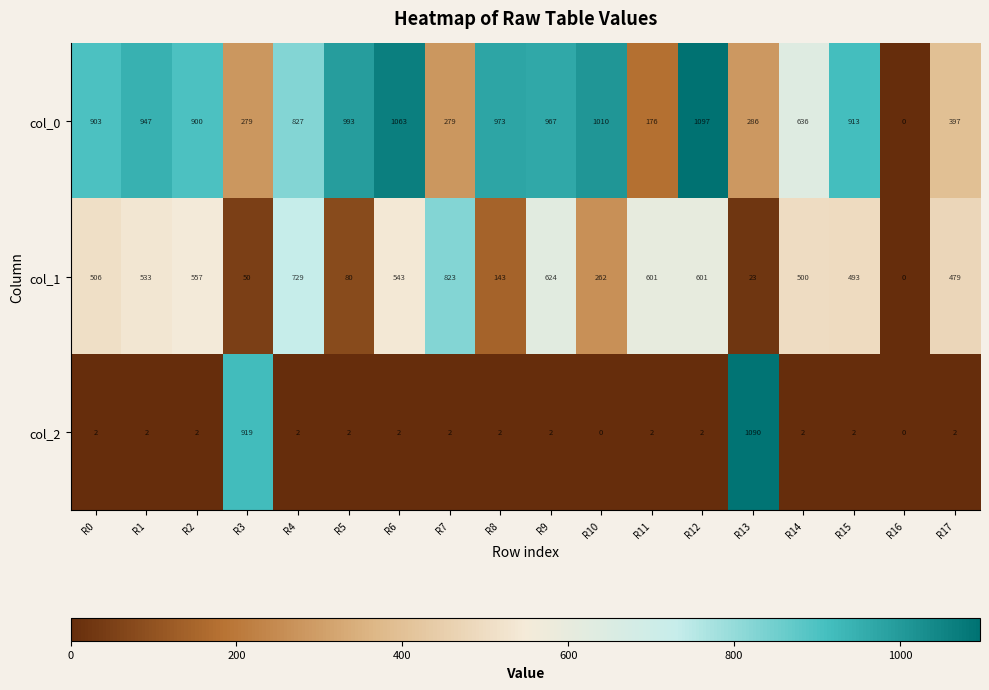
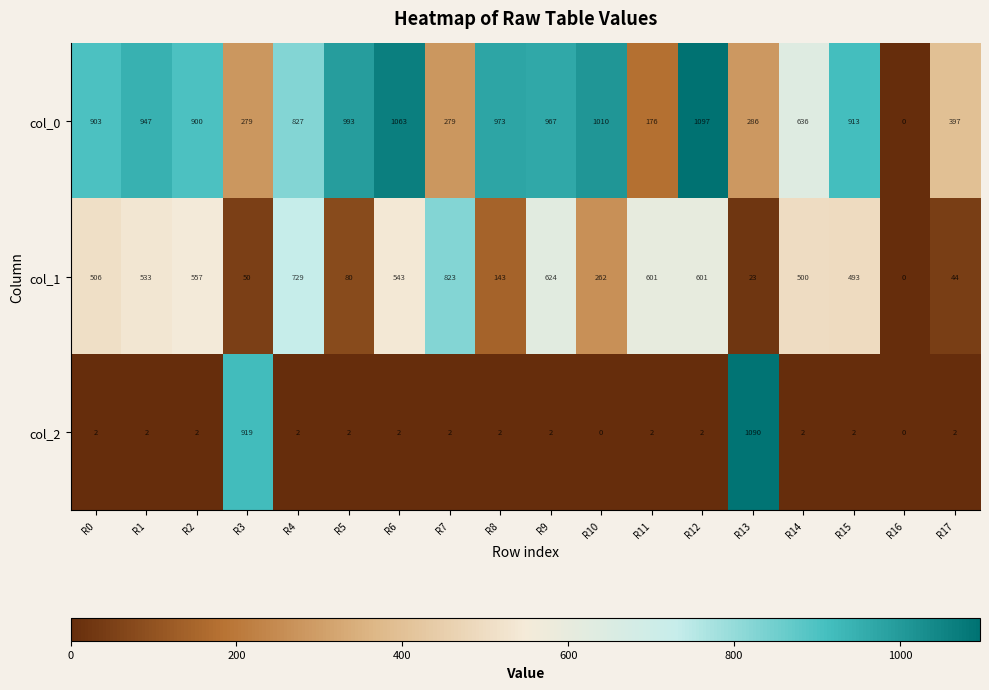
  {
    "col_0": {
      "R0": 903,
      "R1": 947,
      "R2": 900,
      "R3": 279,
      "R4": 827,
      "R5": 993,
      "R6": 1063,
      "R7": 279,
      "R8": 973,
      "R9": 967,
      "R10": 1010,
      "R11": 176,
      "R12": 1097,
      "R13": 286,
      "R14": 636,
      "R15": 913,
      "R16": 0,
      "R17": 397
    },
    "col_1": {
      "R0": 506,
      "R1": 533,
      "R2": 557,
      "R3": 50,
      "R4": 729,
      "R5": 80,
      "R6": 543,
      "R7": 823,
      "R8": 143,
      "R9": 624,
      "R10": 262,
      "R11": 601,
      "R12": 601,
      "R13": 23,
      "R14": 500,
      "R15": 493,
      "R16": 0,
-     "R17": 479
+     "R17": 44
    },
    "col_2": {
      "R0": 2,
      "R1": 2,
      "R2": 2,
      "R3": 919,
      "R4": 2,
      "R5": 2,
      "R6": 2,
      "R7": 2,
      "R8": 2,
      "R9": 2,
      "R10": 0,
      "R11": 2,
      "R12": 2,
      "R13": 1090,
      "R14": 2,
      "R15": 2,
      "R16": 0,
      "R17": 2
    }
  }
